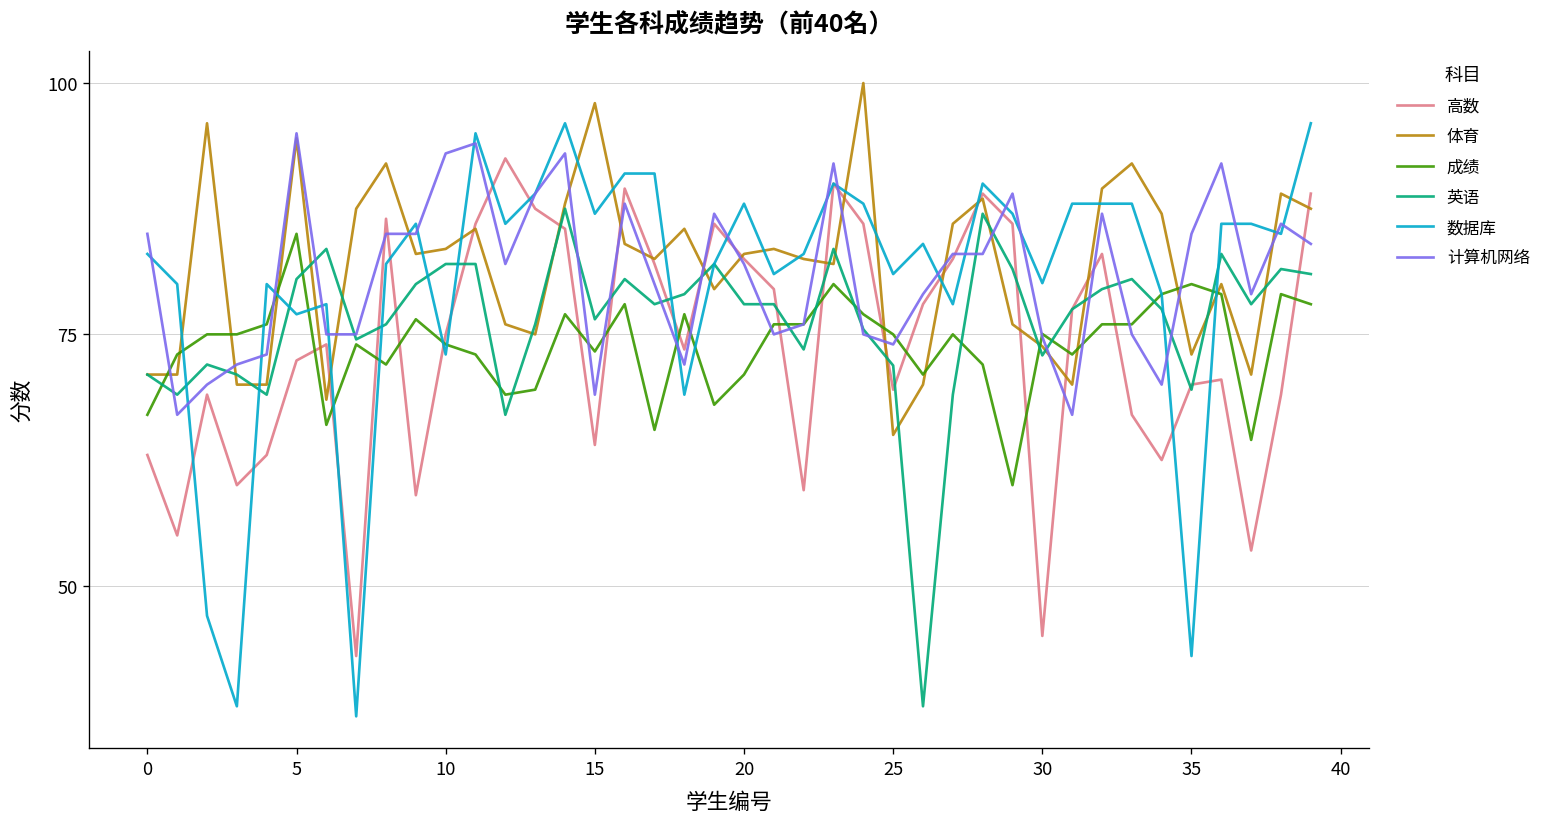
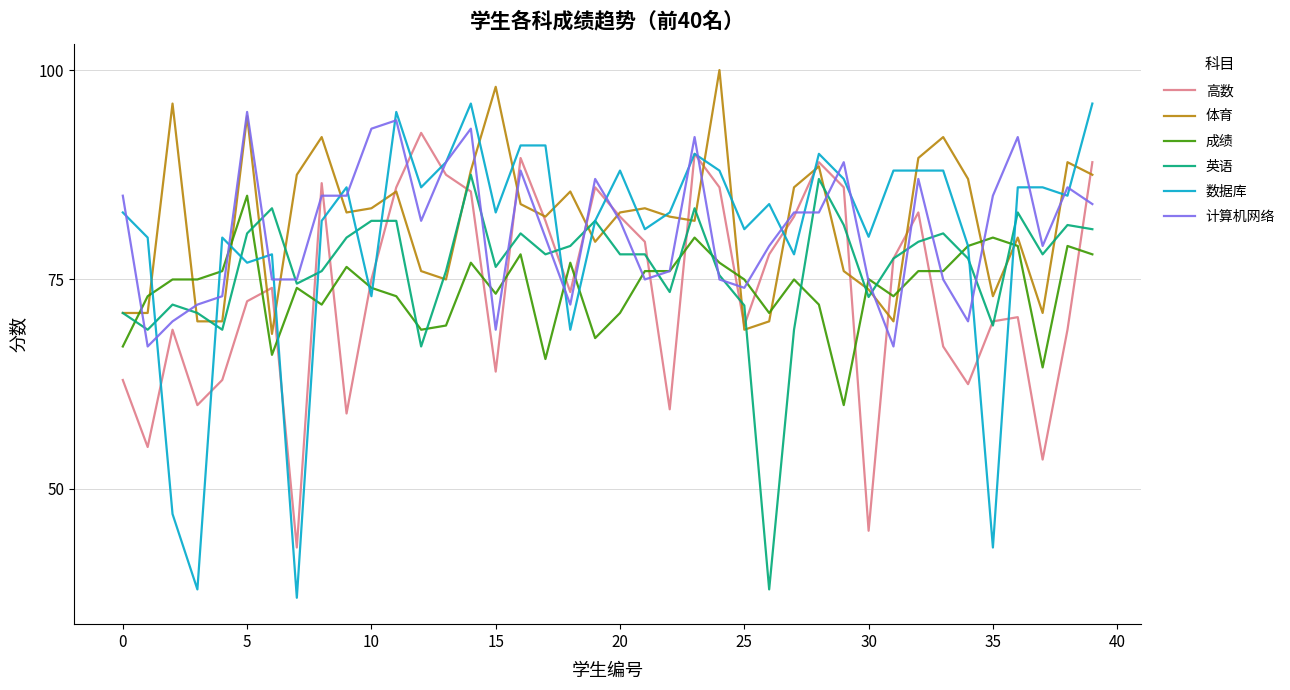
  {
    "高数": {
      "0": 63,
      "5": 72,
      "10": 75,
      "15": 64,
      "20": 83,
      "25": 70,
      "30": 45,
      "35": 70
    },
    "体育": {
      "5": 95,
      "10": 84,
      "15": 98,
      "20": 83,
-     "25": 65,
+     "25": 69,
      "30": 74,
      "35": 73
    },
    "成绩": {
      "0": 67,
      "5": 85,
      "10": 74,
      "15": 73,
      "20": 71,
      "25": 75,
      "35": 80
    },
    "英语": {
      "5": 81,
      "10": 82,
      "15": 77,
      "20": 78,
      "25": 72,
      "30": 73,
      "35": 70
    },
    "数据库": {
      "0": 83,
      "5": 77,
      "10": 73,
-     "15": 87,
+     "15": 83,
      "20": 88,
      "25": 81,
      "30": 80,
      "35": 43
    },
    "计算机网络": {
      "0": 85,
      "5": 95,
      "10": 93,
      "15": 69,
      "20": 82,
      "25": 74,
      "35": 85
    }
  }
